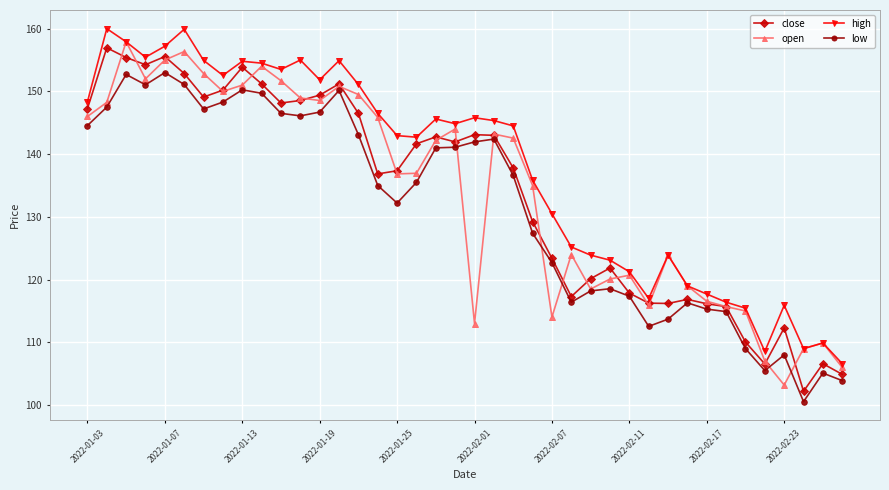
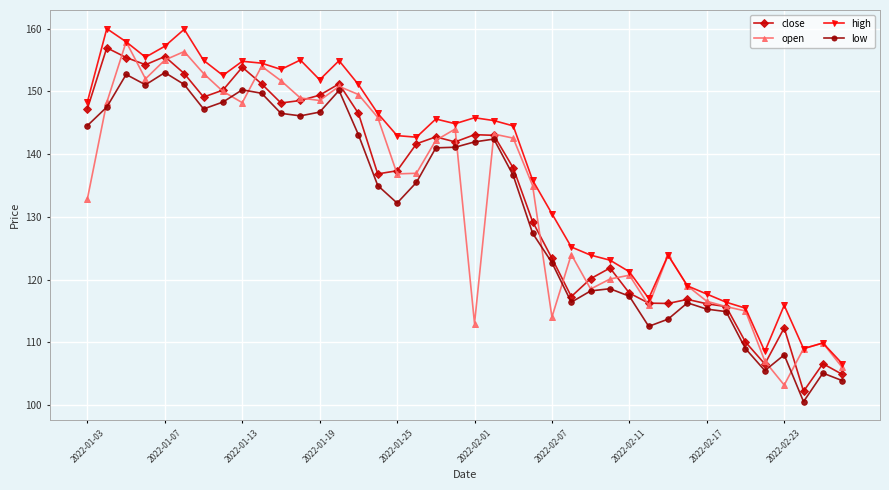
  {
    "open": {
-     "2022-01-03": 146,
+     "2022-01-03": 133,
      "2022-01-07": 155,
-     "2022-01-13": 151,
+     "2022-01-13": 148,
      "2022-01-19": 149,
      "2022-01-25": 137,
      "2022-02-01": 113,
      "2022-02-07": 114,
      "2022-02-11": 121,
      "2022-02-23": 103
    }
  }
